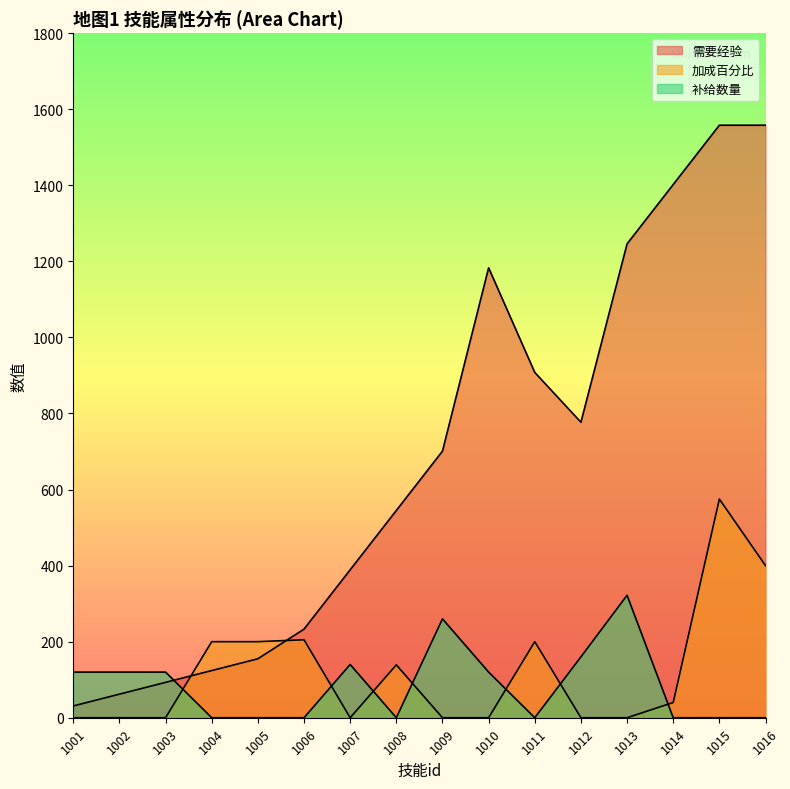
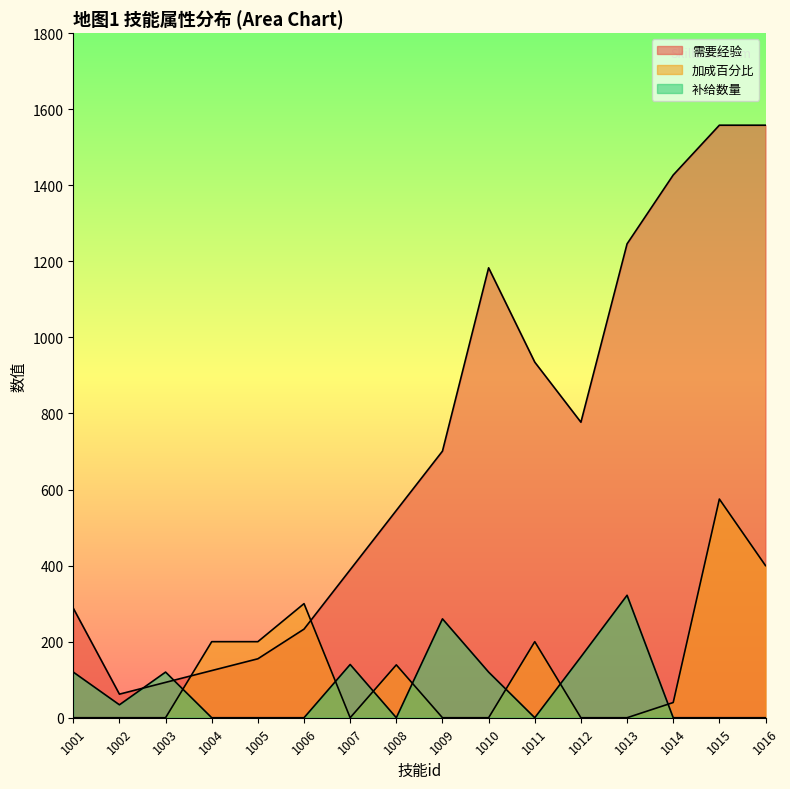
  {
    "需要经验": {
-     "1001": 30,
+     "1001": 290,
      "1002": 60,
      "1003": 90,
      "1004": 120,
      "1005": 160,
      "1006": 230,
      "1007": 390,
      "1008": 550,
      "1009": 700,
      "1010": 1180,
-     "1011": 910,
+     "1011": 940,
      "1012": 780,
      "1013": 1250,
-     "1014": 1400,
+     "1014": 1430,
      "1015": 1560,
      "1016": 1560
    },
    "加成百分比": {
      "1001": 0,
      "1002": 0,
      "1003": 0,
      "1004": 200,
      "1005": 200,
-     "1006": 210,
+     "1006": 300,
      "1007": 0,
      "1008": 140,
      "1009": 0,
      "1010": 0,
      "1011": 200,
      "1012": 0,
      "1013": 0,
      "1014": 40,
      "1015": 580,
      "1016": 400
    },
    "补给数量": {
      "1001": 120,
-     "1002": 120,
+     "1002": 30,
      "1003": 120,
      "1004": 0,
      "1005": 0,
      "1006": 0,
      "1007": 140,
      "1008": 0,
      "1009": 260,
      "1010": 120,
      "1011": 0,
      "1012": 160,
      "1013": 320,
      "1014": 0,
      "1015": 0,
      "1016": 0
    }
  }
